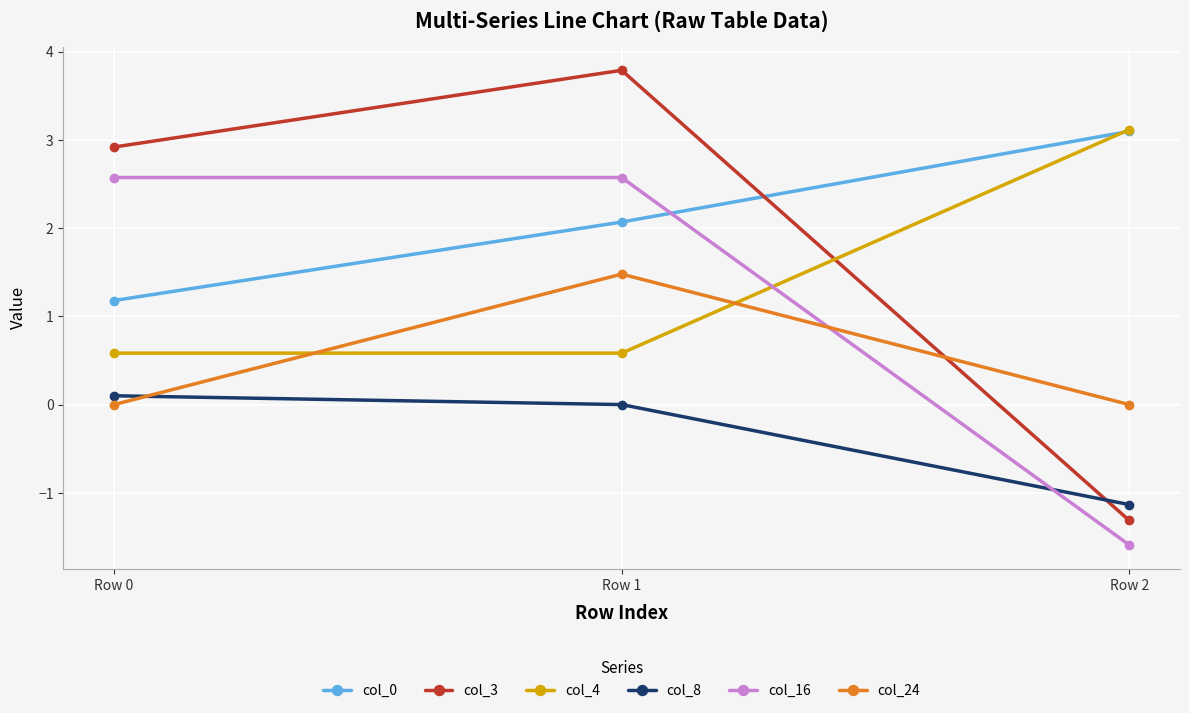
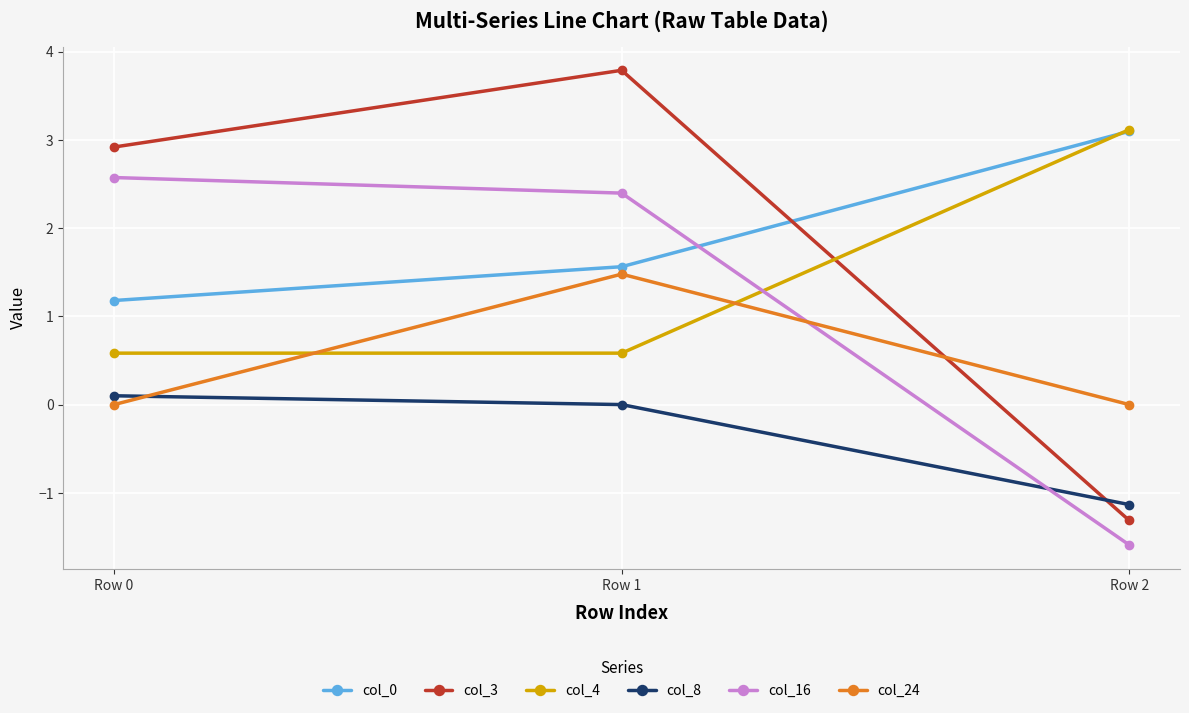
  {
    "col_0": {
      "Row 0": 1.2,
-     "Row 1": 2.1
+     "Row 1": 1.6
    },
    "col_3": {
      "Row 0": 2.9,
      "Row 1": 3.8,
      "Row 2": -1.3
    },
    "col_8": {
      "Row 0": 0.1,
      "Row 1": 0.0,
      "Row 2": -1.1
    },
    "col_16": {
      "Row 0": 2.6,
-     "Row 1": 2.6,
+     "Row 1": 2.4,
      "Row 2": -1.6
    }
  }
